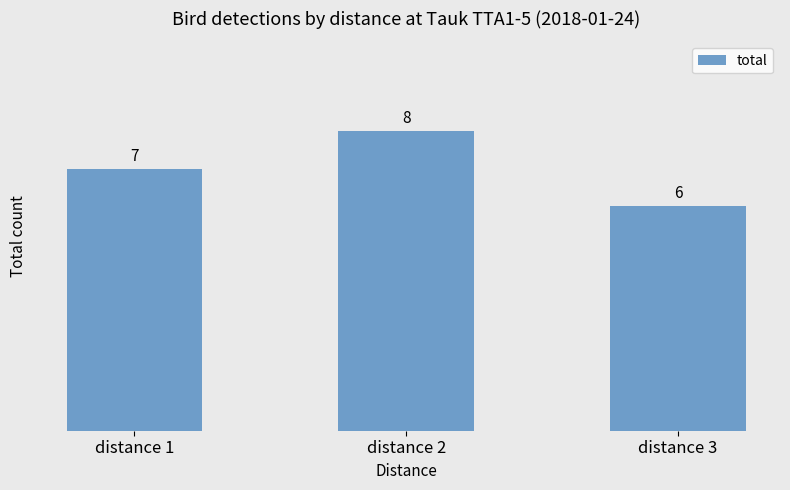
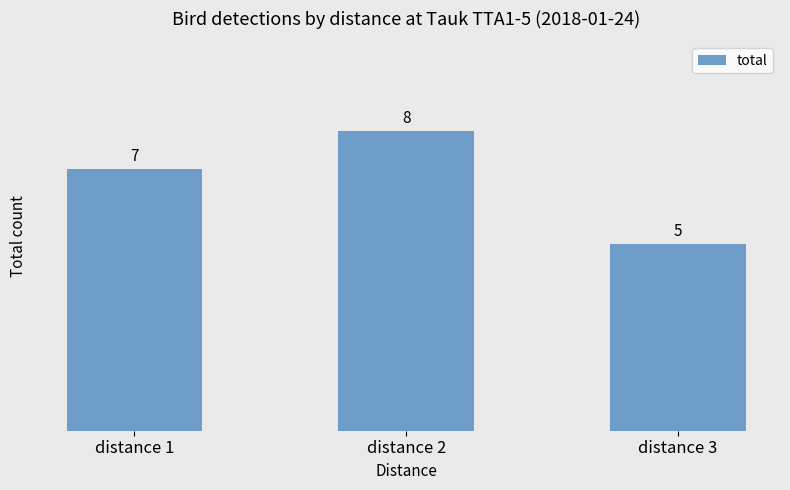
  {
    "distance 1": 7,
    "distance 2": 8,
-   "distance 3": 6
+   "distance 3": 5
  }
